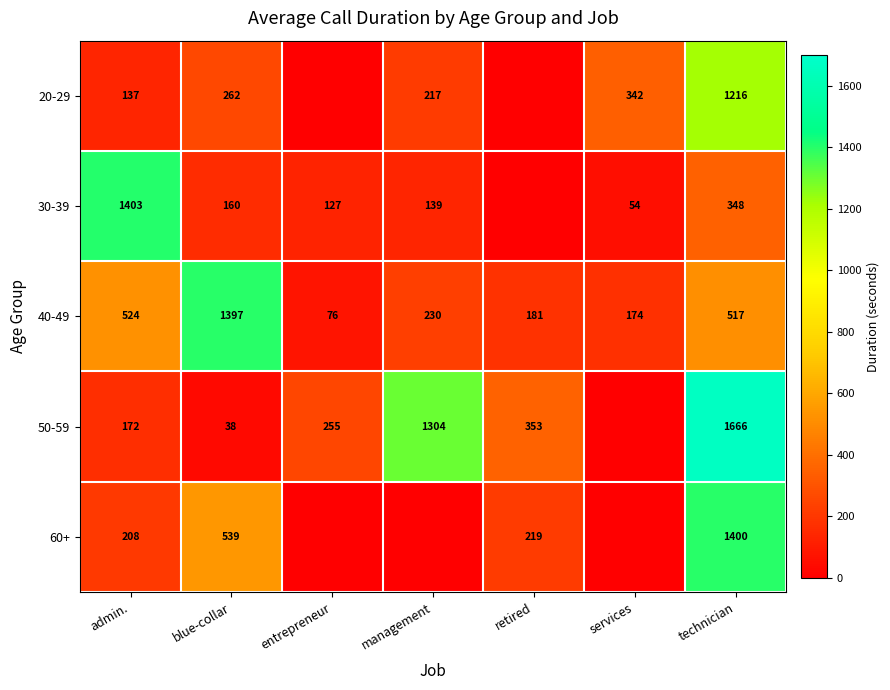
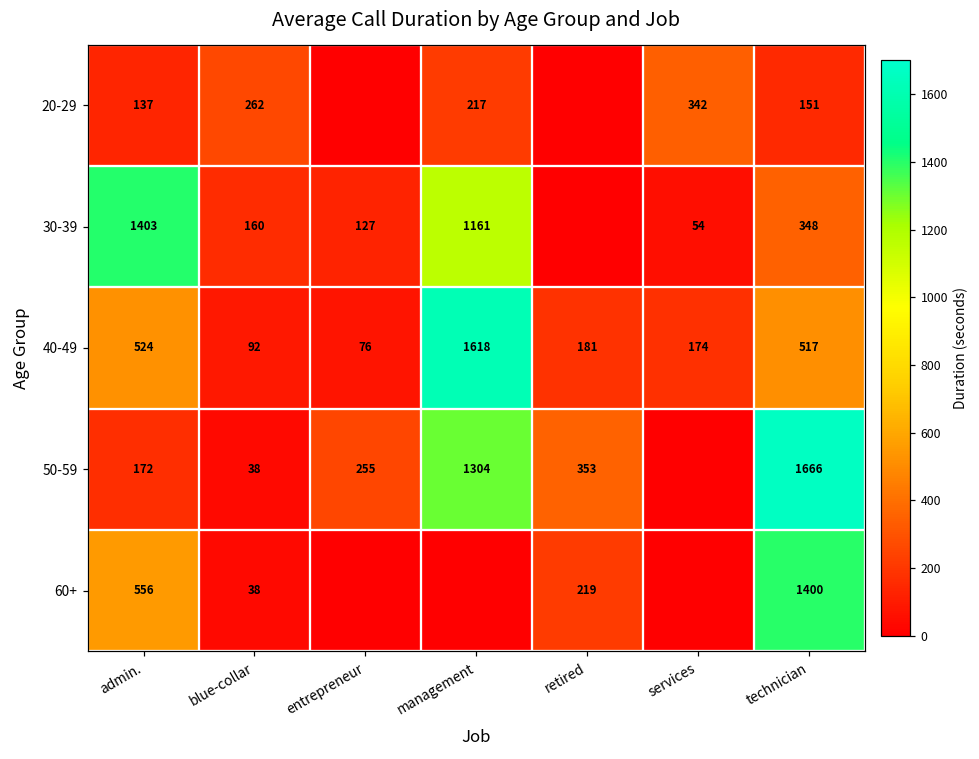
  {
    "20-29": {
      "admin.": 137,
      "blue-collar": 262,
      "management": 217,
      "services": 342,
-     "technician": 1216
+     "technician": 151
    },
    "30-39": {
      "admin.": 1403,
      "blue-collar": 160,
      "entrepreneur": 127,
-     "management": 139,
+     "management": 1161,
      "services": 54,
      "technician": 348
    },
    "40-49": {
      "admin.": 524,
-     "blue-collar": 1397,
+     "blue-collar": 92,
      "entrepreneur": 76,
-     "management": 230,
+     "management": 1618,
      "retired": 181,
      "services": 174,
      "technician": 517
    },
    "50-59": {
      "admin.": 172,
      "blue-collar": 38,
      "entrepreneur": 255,
      "management": 1304,
      "retired": 353,
      "technician": 1666
    },
    "60+": {
-     "admin.": 208,
-     "blue-collar": 539,
+     "admin.": 556,
+     "blue-collar": 38,
      "retired": 219,
      "technician": 1400
    }
  }
